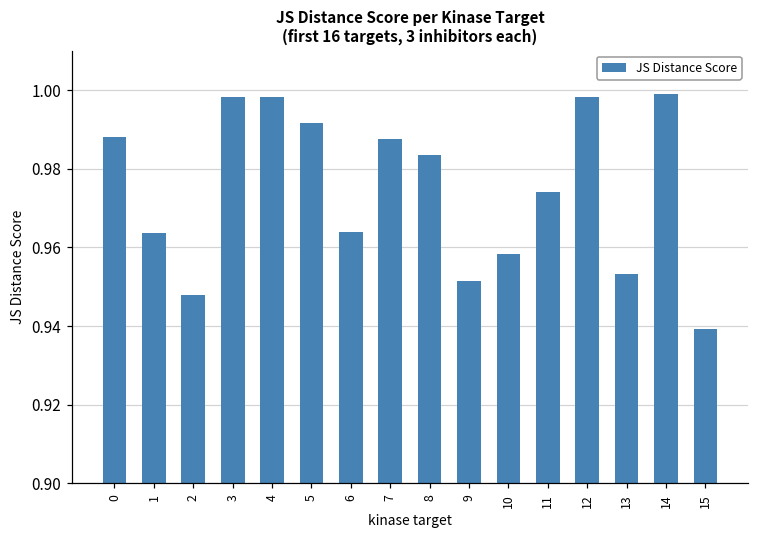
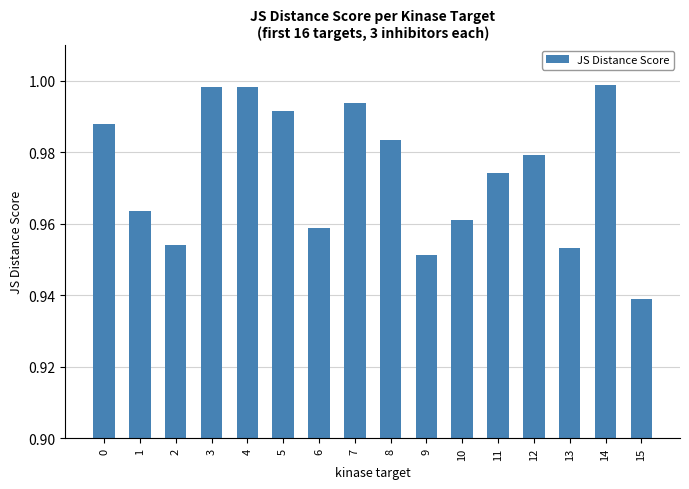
  {
    "0": 0.988,
    "1": 0.964,
-   "2": 0.948,
+   "2": 0.954,
    "3": 0.998,
    "4": 0.998,
    "5": 0.992,
-   "6": 0.964,
-   "7": 0.988,
+   "6": 0.959,
+   "7": 0.994,
    "8": 0.984,
    "9": 0.951,
-   "10": 0.958,
+   "10": 0.961,
    "11": 0.974,
-   "12": 0.998,
+   "12": 0.979,
    "13": 0.953,
    "14": 0.999,
    "15": 0.939
  }
